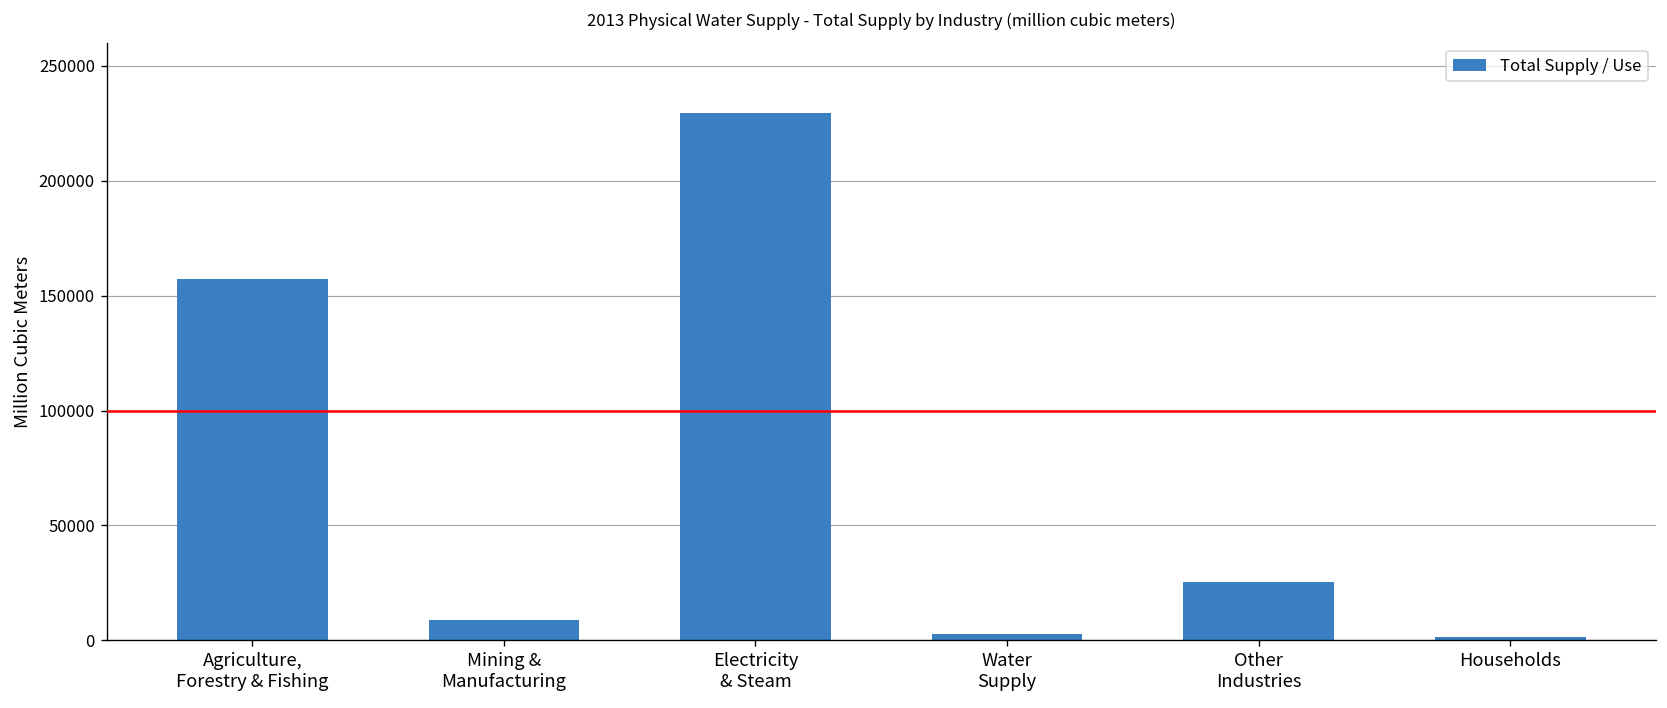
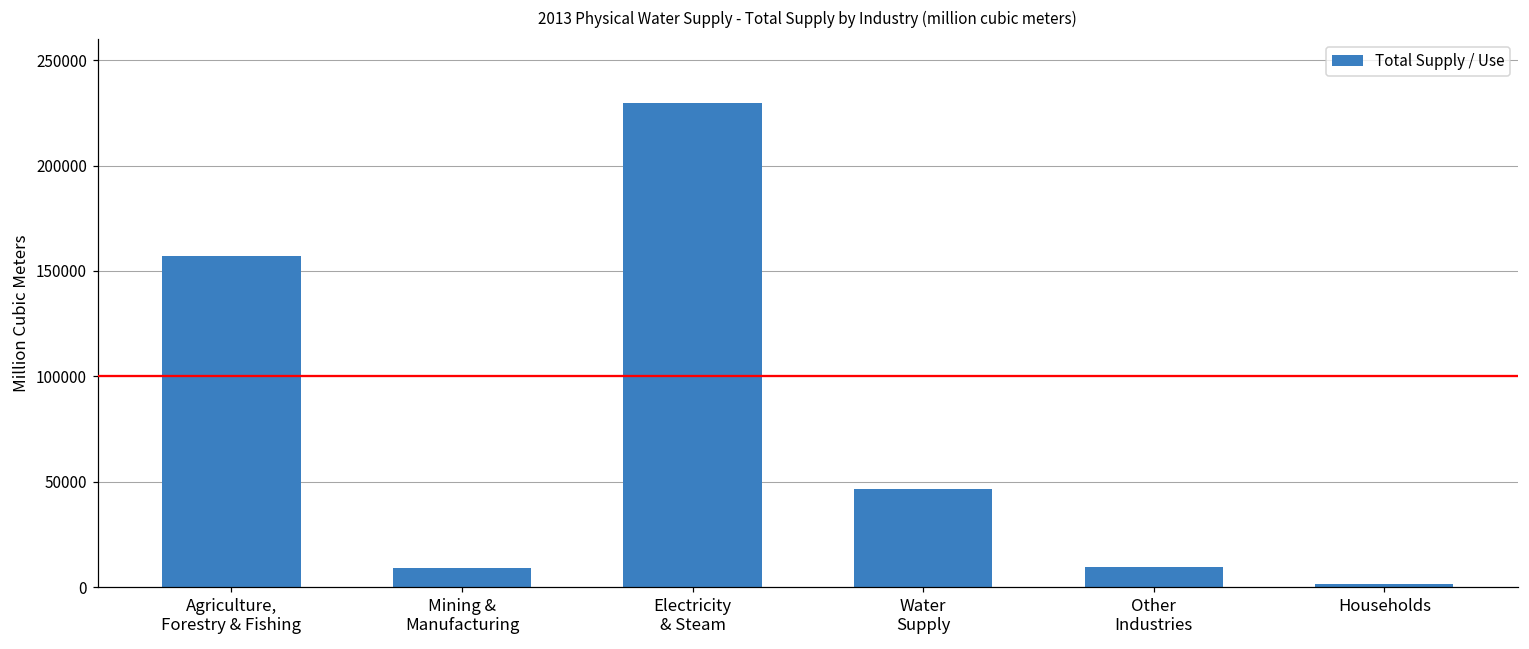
  {
    "Agriculture, Forestry & Fishing": 157000,
    "Mining & Manufacturing": 9000,
    "Electricity & Steam": 230000,
-   "Water Supply": 3000,
-   "Other Industries": 25000,
+   "Water Supply": 47000,
+   "Other Industries": 9000,
    "Households": 1000
  }
